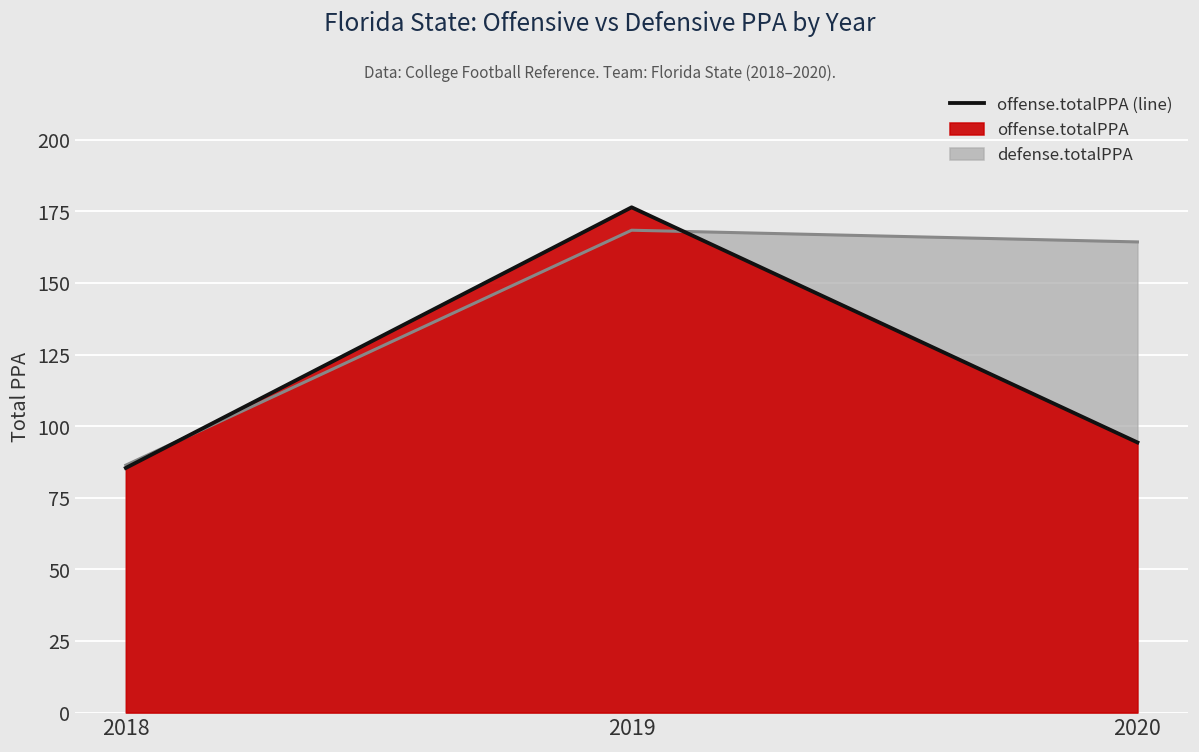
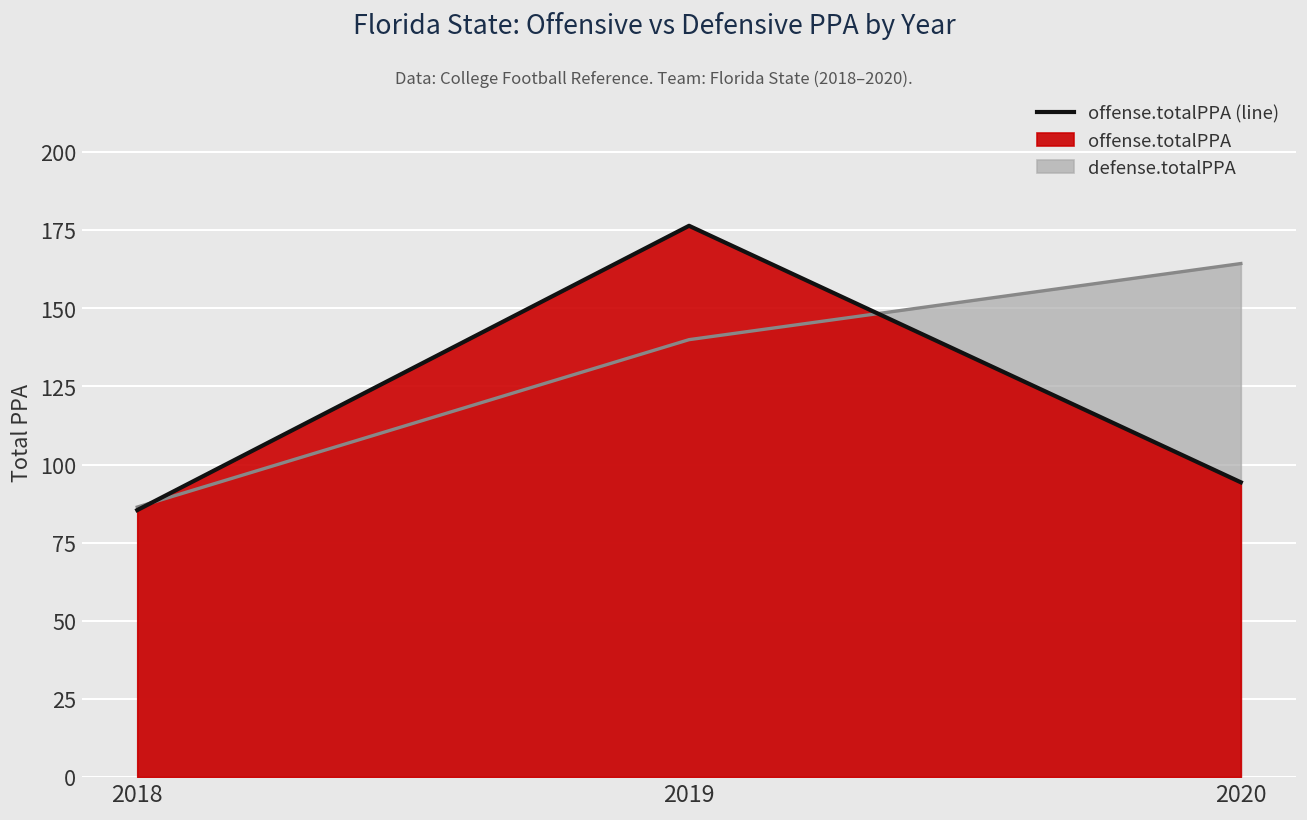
  {
    "defense.totalPPA": {
      "2018": 86,
-     "2019": 168,
+     "2019": 140,
      "2020": 164
    },
    "offense.totalPPA": {
      "2018": 85,
      "2019": 176,
      "2020": 94
    }
  }
